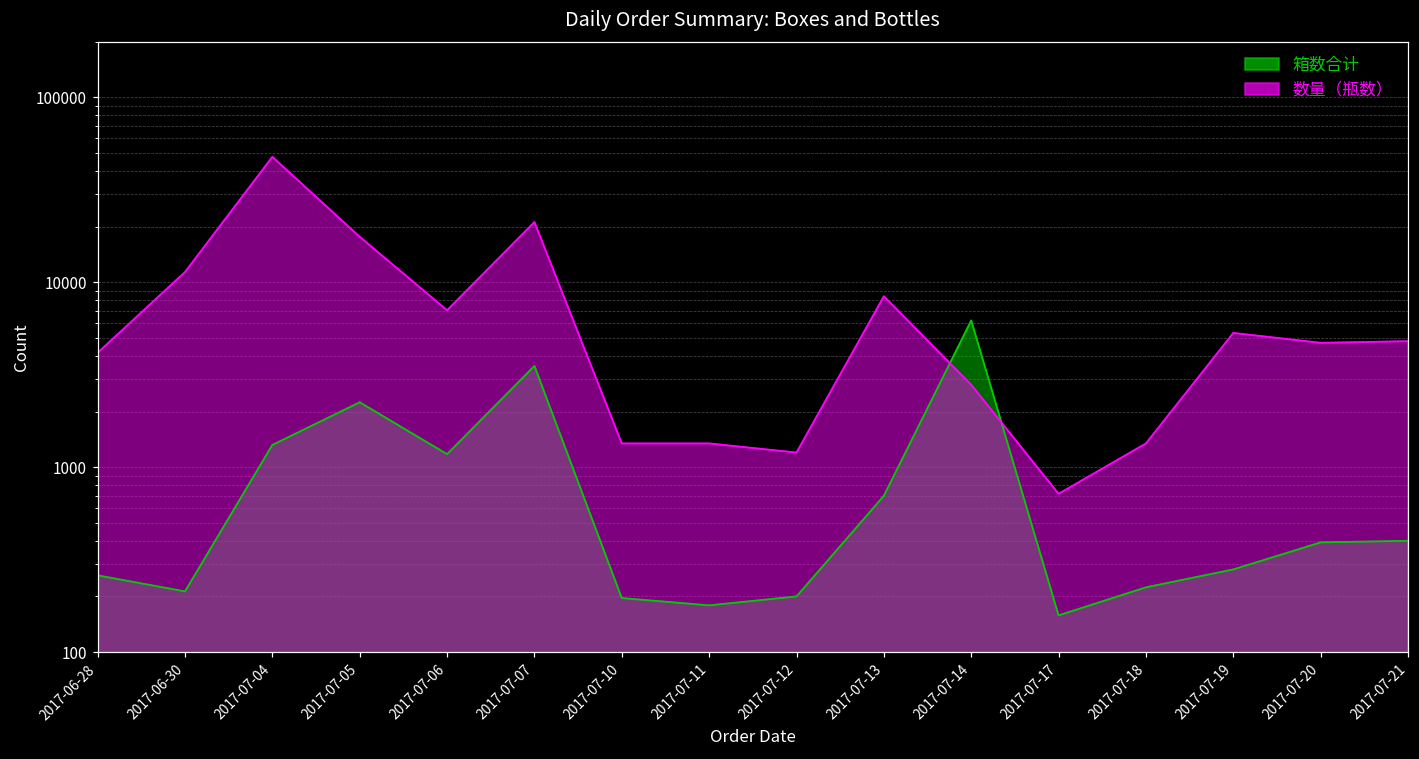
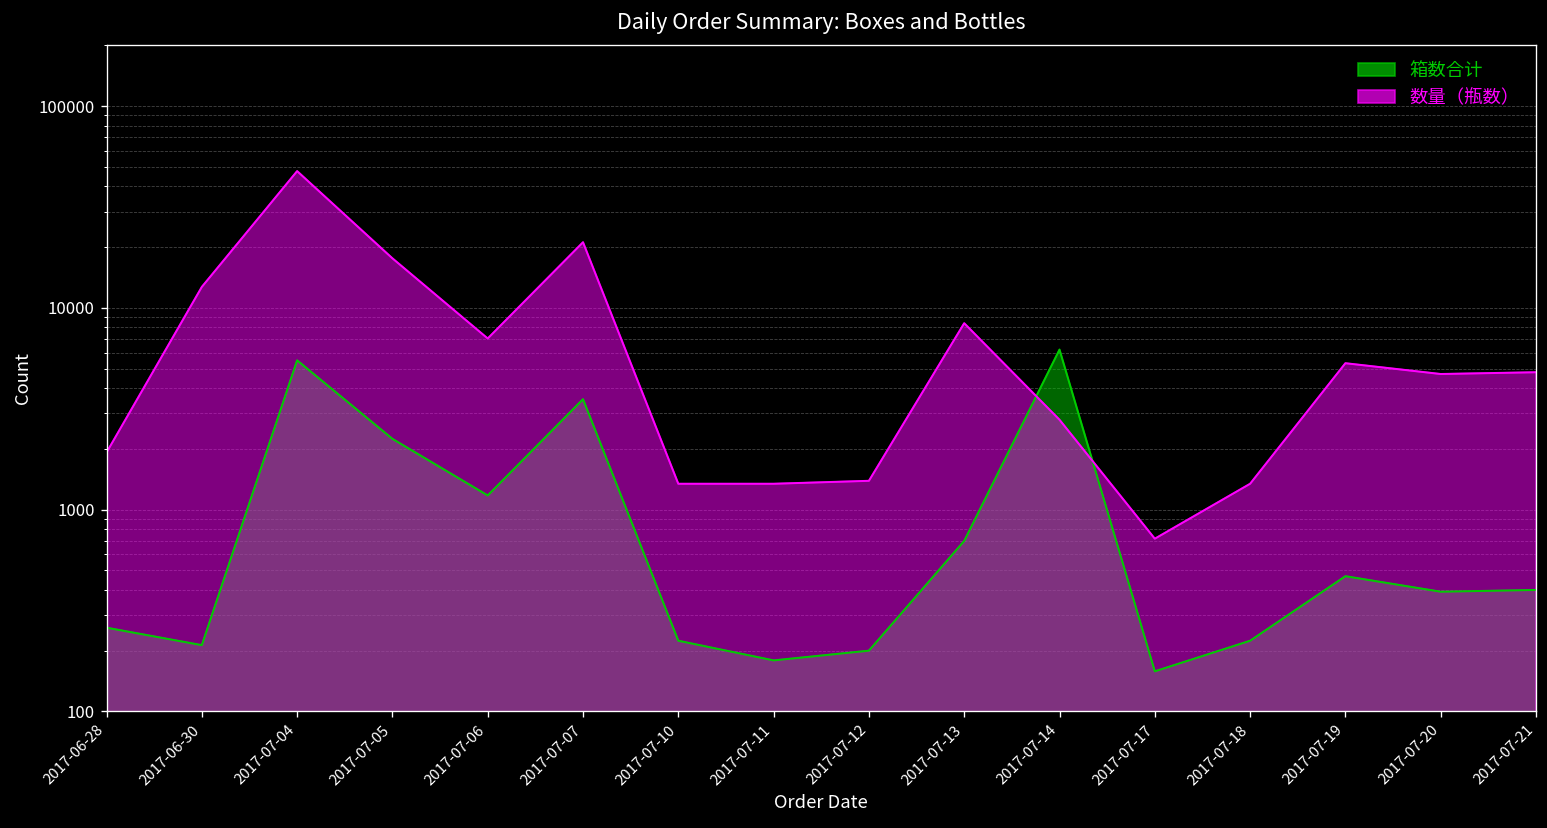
  {
    "箱数合计": {
      "2017-06-28": 260,
      "2017-06-30": 210,
-     "2017-07-04": 1300,
+     "2017-07-04": 5500,
      "2017-07-05": 2200,
      "2017-07-06": 1200,
      "2017-07-07": 3500,
-     "2017-07-10": 200,
+     "2017-07-10": 220,
      "2017-07-11": 180,
      "2017-07-12": 200,
      "2017-07-13": 700,
      "2017-07-14": 6200,
      "2017-07-17": 160,
      "2017-07-18": 220,
-     "2017-07-19": 280,
+     "2017-07-19": 470,
      "2017-07-20": 390,
      "2017-07-21": 400
    },
    "数量（瓶数）": {
-     "2017-06-28": 4200,
-     "2017-06-30": 11000,
+     "2017-06-28": 1900,
+     "2017-06-30": 13000,
      "2017-07-04": 48000,
      "2017-07-05": 18000,
      "2017-07-06": 7100,
      "2017-07-07": 21000,
      "2017-07-10": 1300,
      "2017-07-11": 1300,
-     "2017-07-12": 1200,
+     "2017-07-12": 1400,
      "2017-07-13": 8000,
      "2017-07-14": 2800,
      "2017-07-17": 720,
      "2017-07-18": 1300,
      "2017-07-19": 5300,
      "2017-07-20": 4700,
      "2017-07-21": 4800
    }
  }
